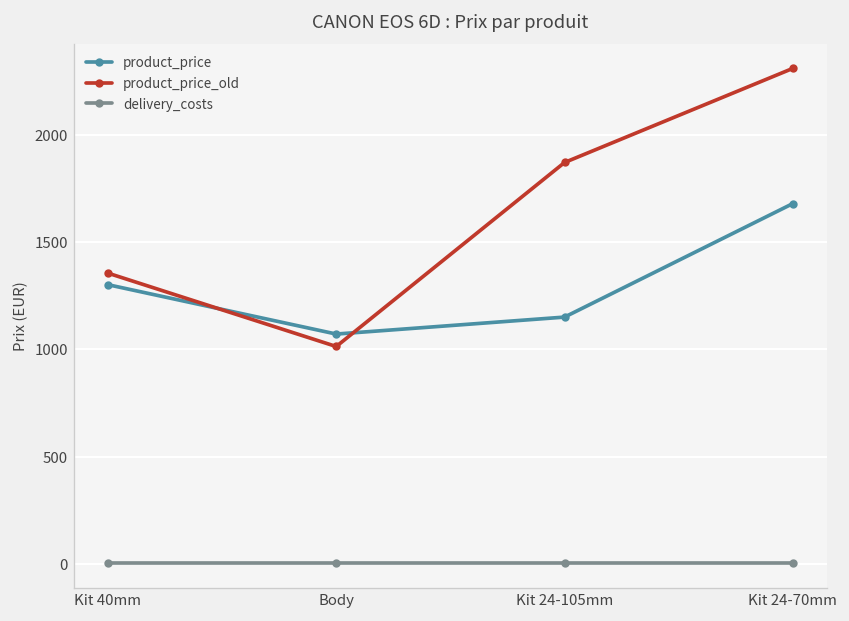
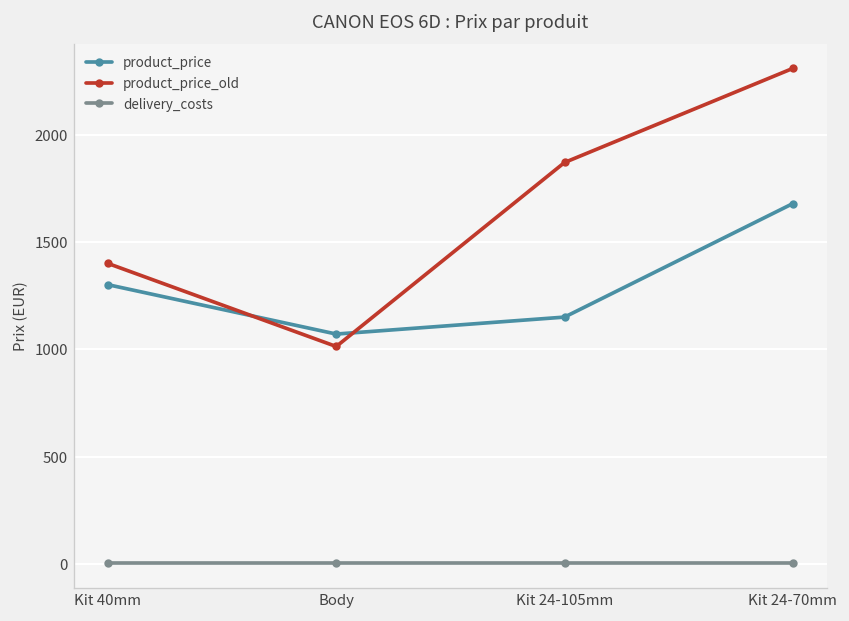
  {
    "product_price_old": {
-     "Kit 40mm": 1350,
+     "Kit 40mm": 1400,
      "Body": 1010,
      "Kit 24-105mm": 1870,
      "Kit 24-70mm": 2310
    }
  }
